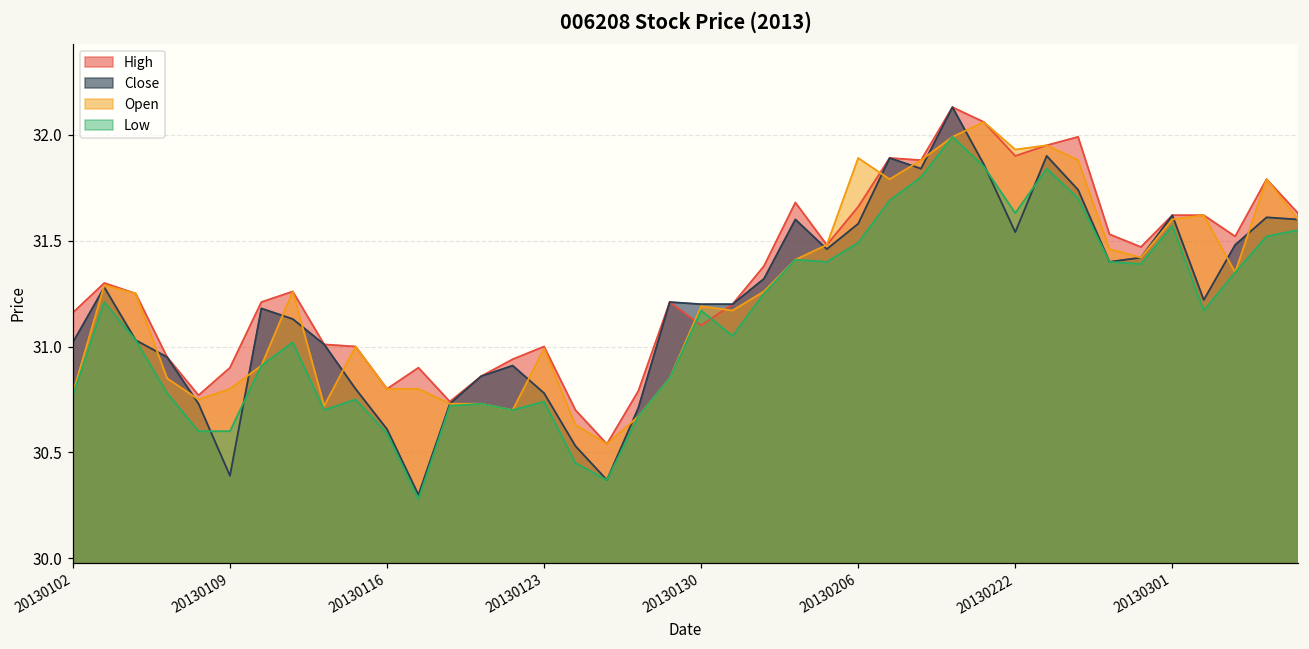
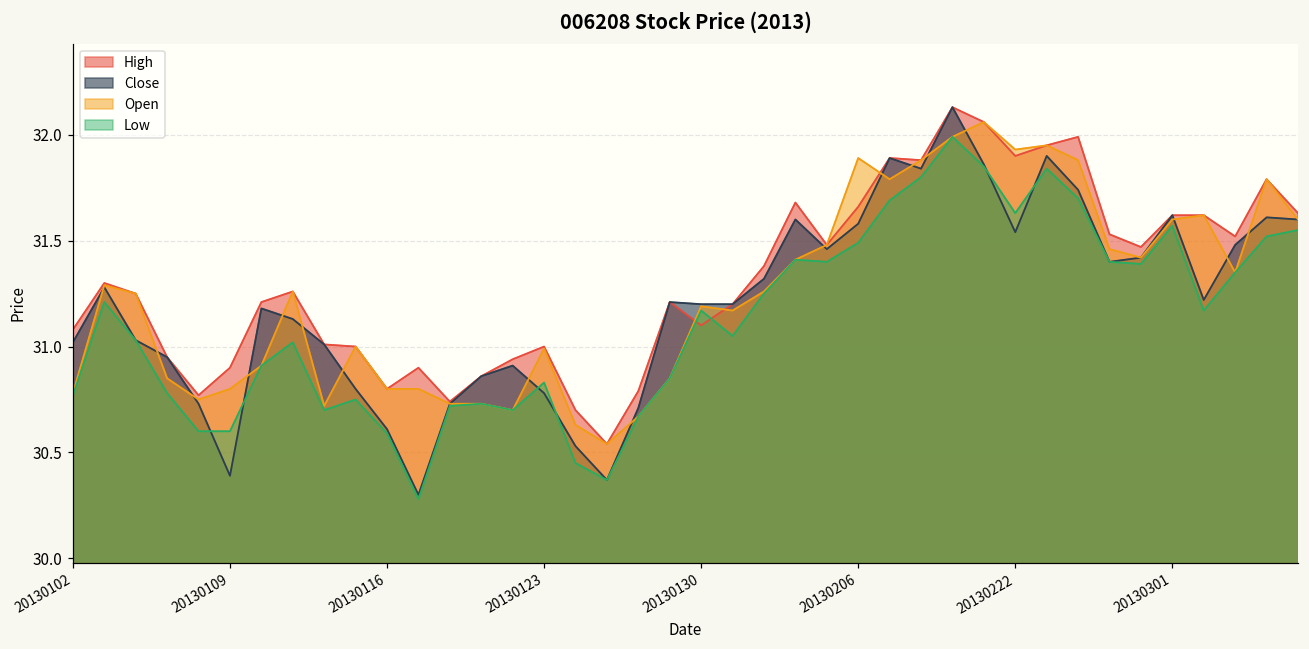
  {
    "High": {
-     "20130102": 31.16,
+     "20130102": 31.08,
      "20130109": 30.90,
      "20130130": 31.10,
      "20130206": 31.66,
      "20130222": 31.90
    },
    "Close": {
      "20130102": 31.02,
      "20130109": 30.39,
      "20130116": 30.61,
      "20130123": 30.78,
      "20130206": 31.58,
      "20130222": 31.54
    },
    "Open": {
      "20130109": 30.80,
      "20130206": 31.89,
      "20130222": 31.93,
      "20130301": 31.60
    },
    "Low": {
      "20130109": 30.60,
      "20130116": 30.59,
-     "20130123": 30.74,
+     "20130123": 30.83,
      "20130130": 31.17,
      "20130206": 31.49,
      "20130222": 31.63,
      "20130301": 31.57
    }
  }
